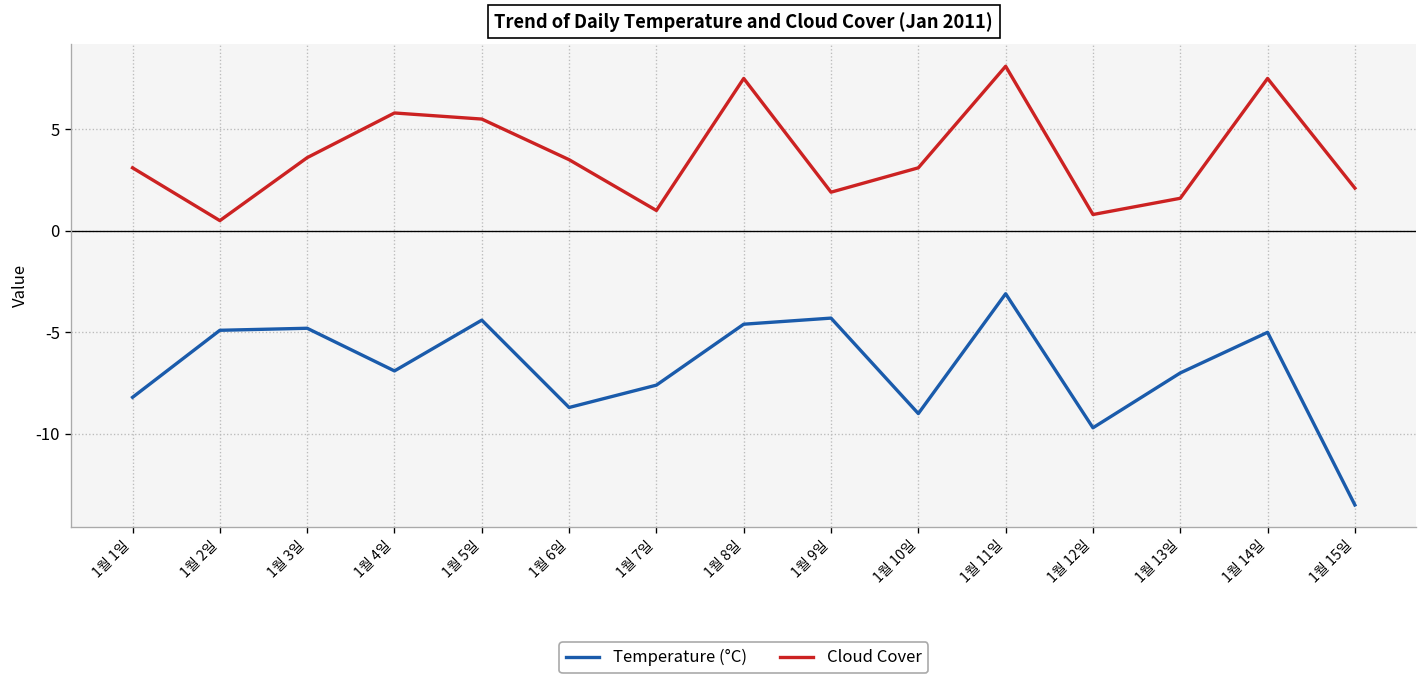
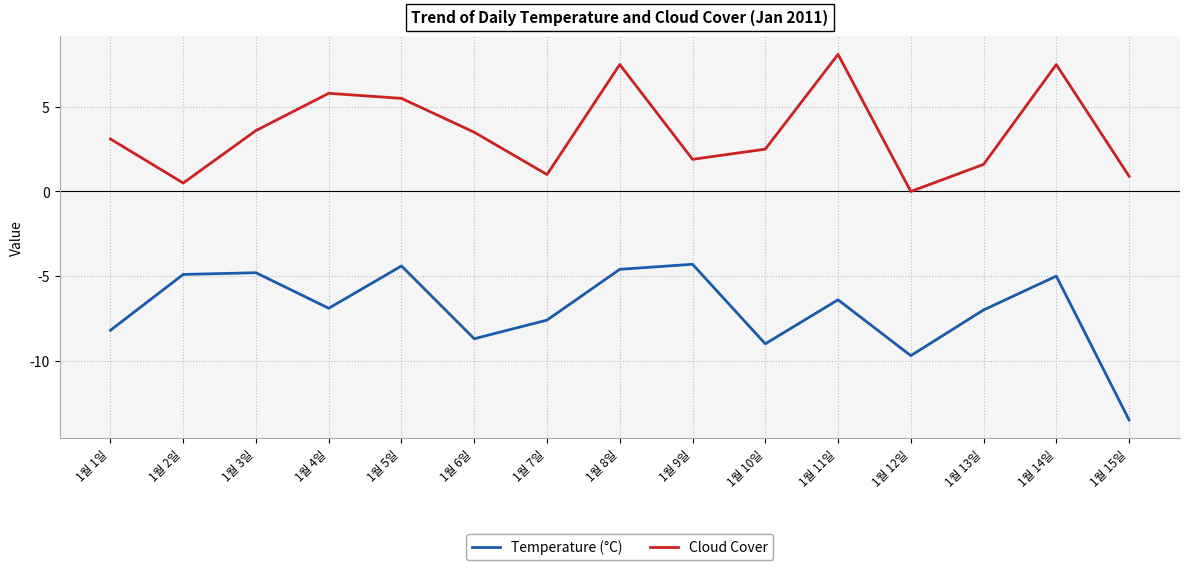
  {
    "Temperature (°C)": {
      "1월 1일": -8.2,
      "1월 2일": -4.9,
      "1월 3일": -4.8,
      "1월 4일": -6.9,
      "1월 5일": -4.4,
      "1월 6일": -8.7,
      "1월 7일": -7.6,
      "1월 8일": -4.6,
      "1월 9일": -4.3,
      "1월 10일": -9.0,
-     "1월 11일": -3.1,
+     "1월 11일": -6.4,
      "1월 12일": -9.7,
      "1월 13일": -7.0,
      "1월 14일": -5.0,
      "1월 15일": -13.5
    },
    "Cloud Cover": {
      "1월 1일": 3.1,
      "1월 2일": 0.5,
      "1월 3일": 3.6,
      "1월 4일": 5.8,
      "1월 5일": 5.5,
      "1월 6일": 3.5,
      "1월 7일": 1.0,
      "1월 8일": 7.5,
      "1월 9일": 1.9,
-     "1월 10일": 3.1,
+     "1월 10일": 2.5,
      "1월 11일": 8.1,
-     "1월 12일": 0.8,
+     "1월 12일": 0.0,
      "1월 13일": 1.6,
      "1월 14일": 7.5,
-     "1월 15일": 2.1
+     "1월 15일": 0.9
    }
  }
